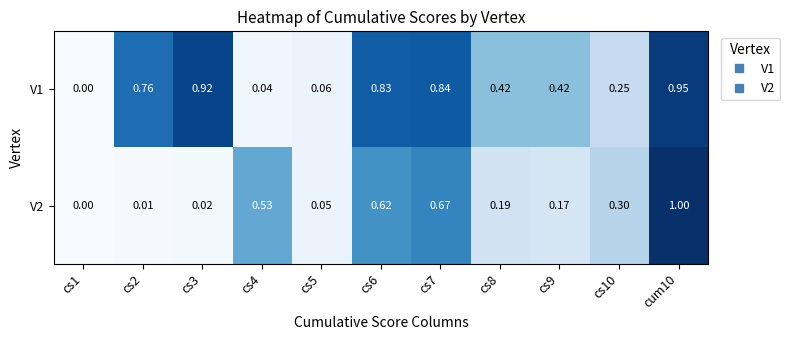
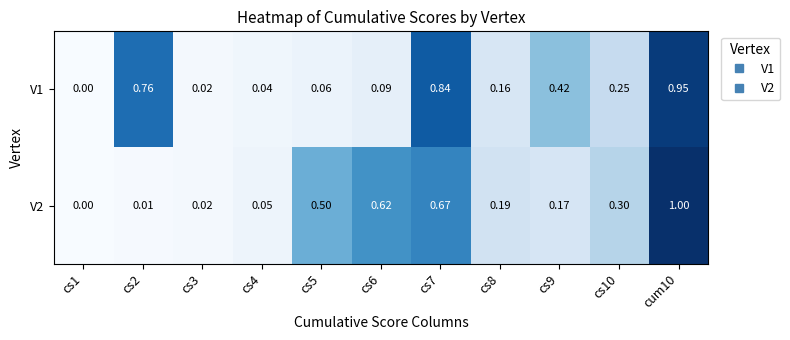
  {
    "V1": {
      "cs1": 0.00,
      "cs2": 0.76,
-     "cs3": 0.92,
+     "cs3": 0.02,
      "cs4": 0.04,
      "cs5": 0.06,
-     "cs6": 0.83,
+     "cs6": 0.09,
      "cs7": 0.84,
-     "cs8": 0.42,
+     "cs8": 0.16,
      "cs9": 0.42,
      "cs10": 0.25,
      "cum10": 0.95
    },
    "V2": {
      "cs1": 0.00,
      "cs2": 0.01,
      "cs3": 0.02,
-     "cs4": 0.53,
-     "cs5": 0.05,
+     "cs4": 0.05,
+     "cs5": 0.50,
      "cs6": 0.62,
      "cs7": 0.67,
      "cs8": 0.19,
      "cs9": 0.17,
      "cs10": 0.30,
      "cum10": 1.00
    }
  }
